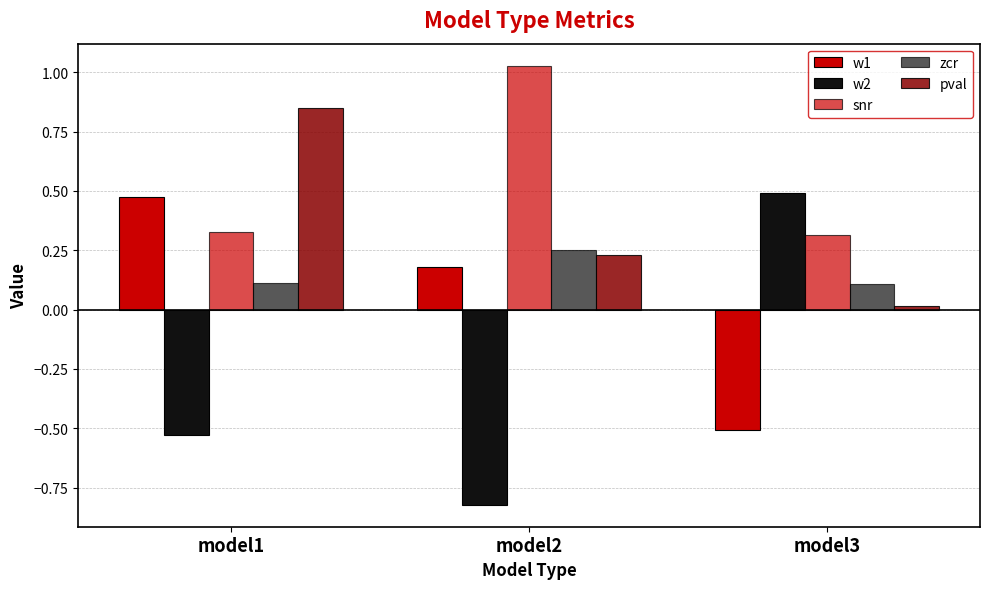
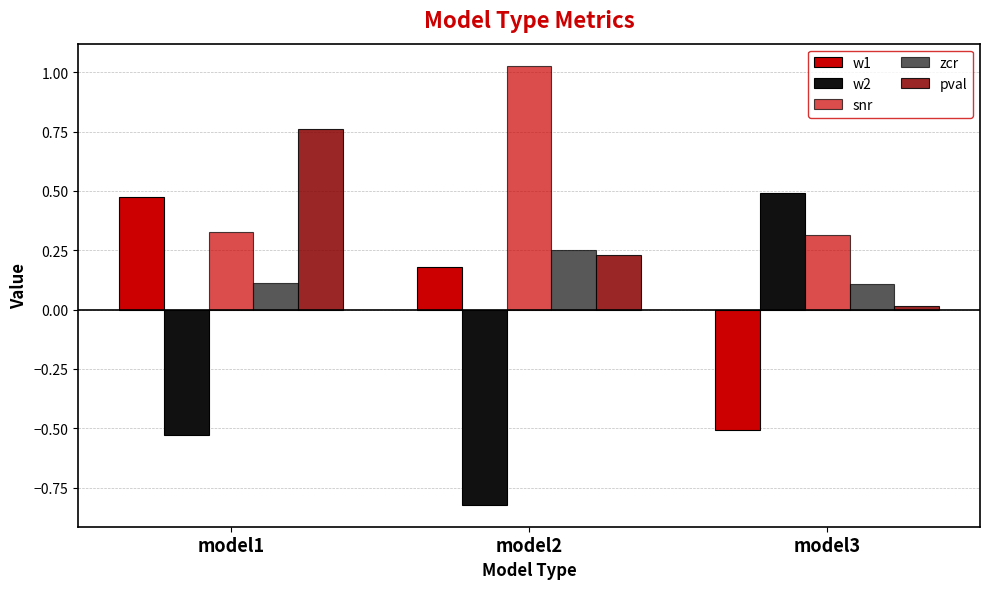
  {
    "pval": {
-     "model1": 0.85,
+     "model1": 0.76,
      "model2": 0.23,
      "model3": 0.01
    }
  }
